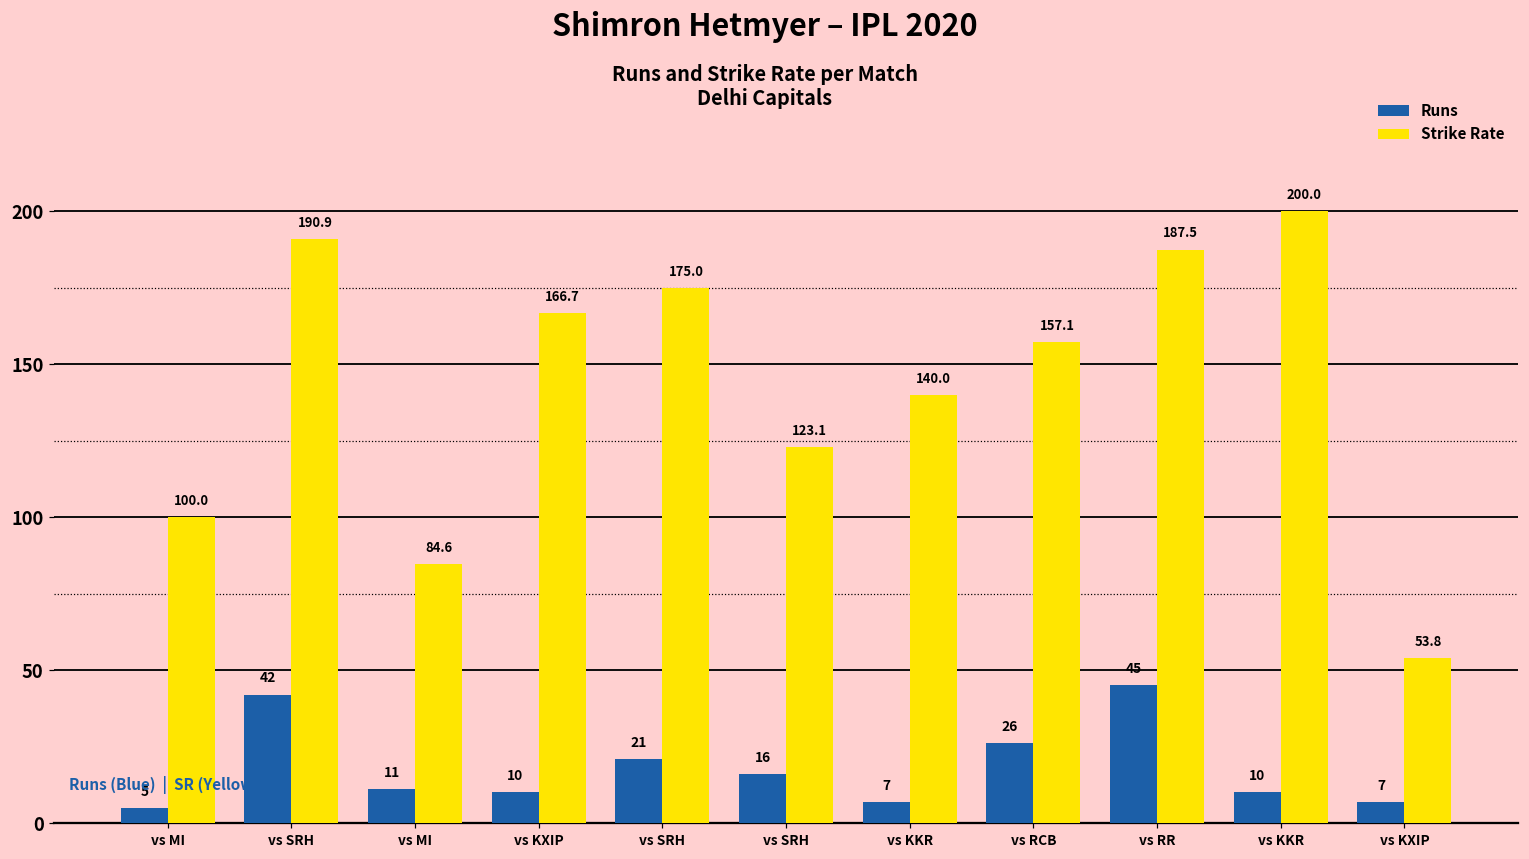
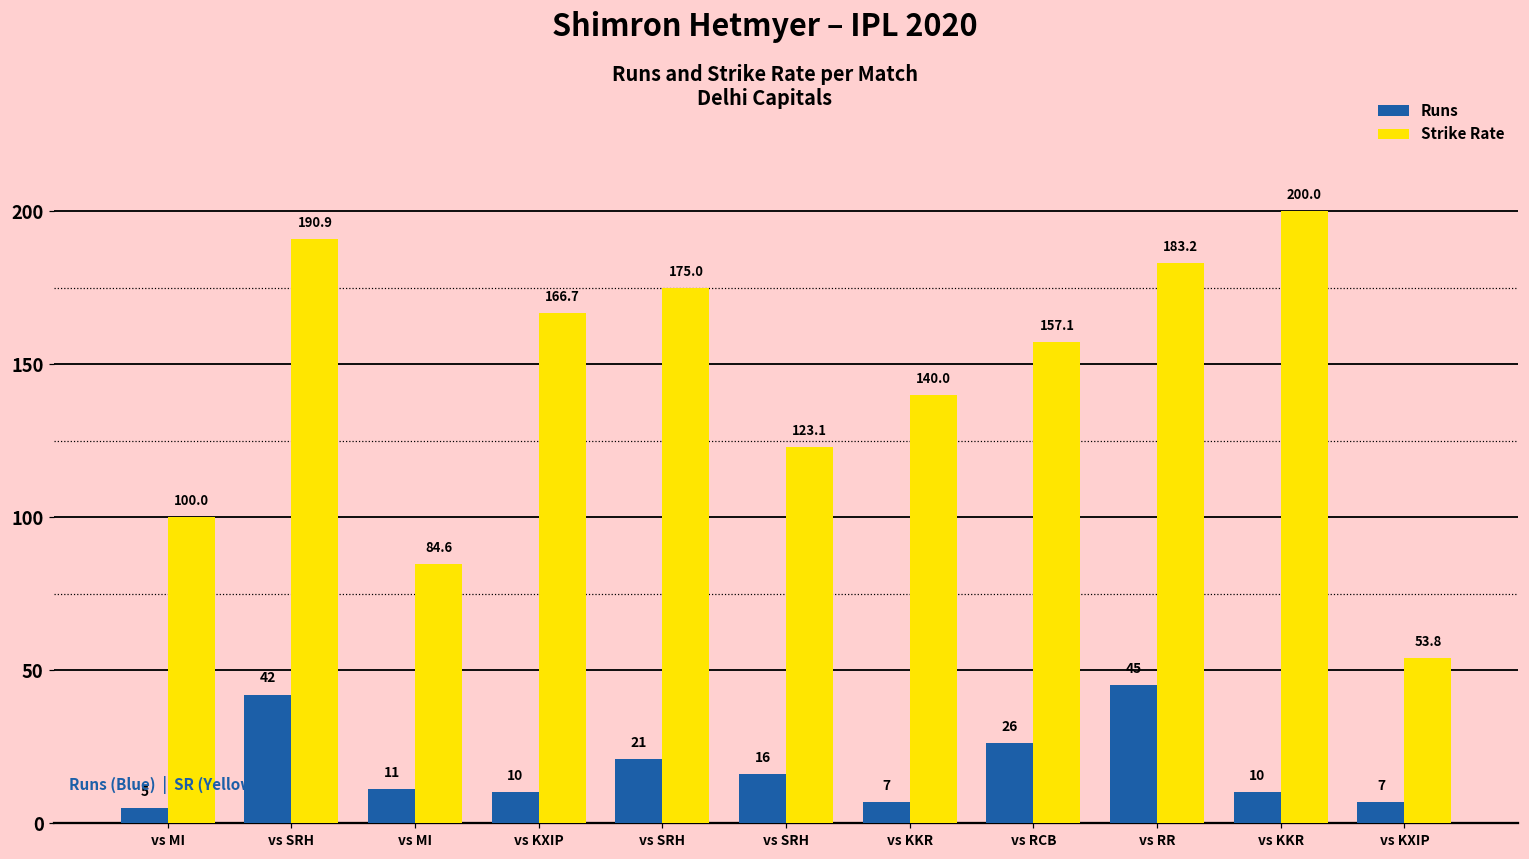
  {
    "Runs": {
      "vs RCB": 26,
      "vs RR": 45
    },
    "Strike Rate": {
      "vs RCB": 157.1,
-     "vs RR": 187.5
+     "vs RR": 183.2
    }
  }
